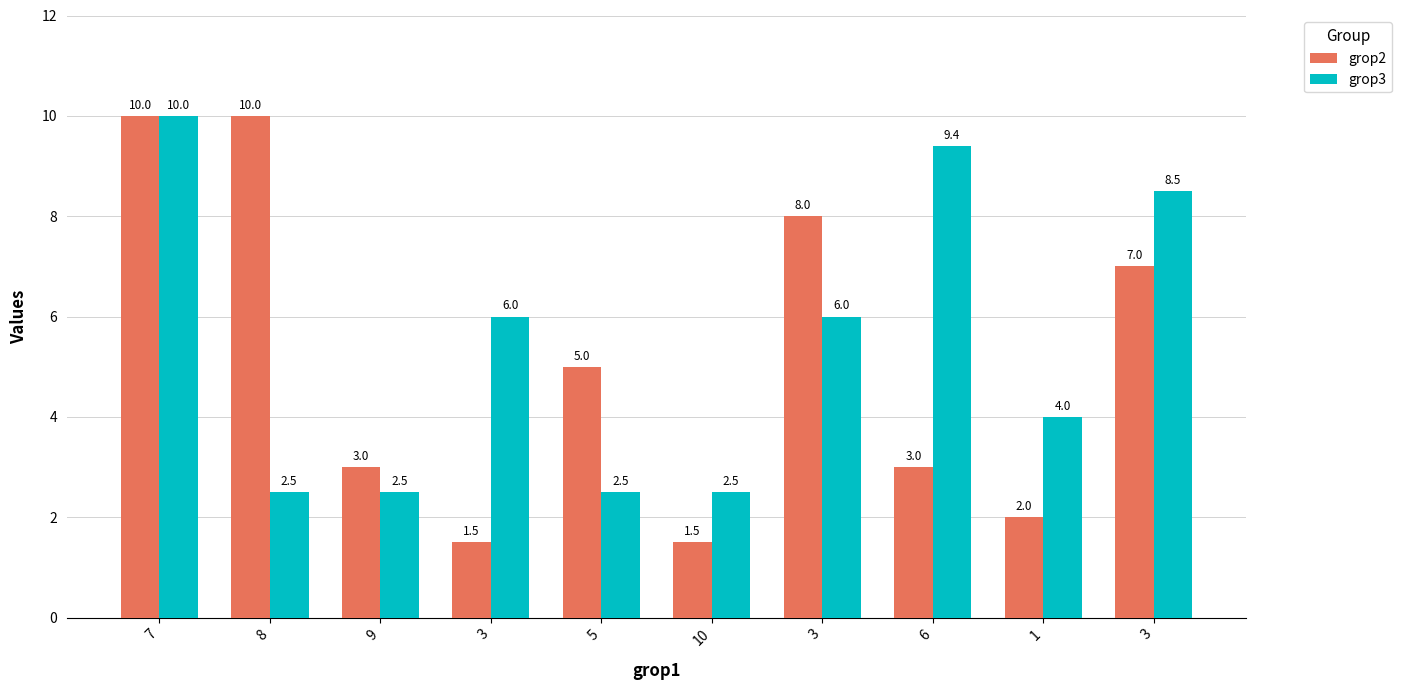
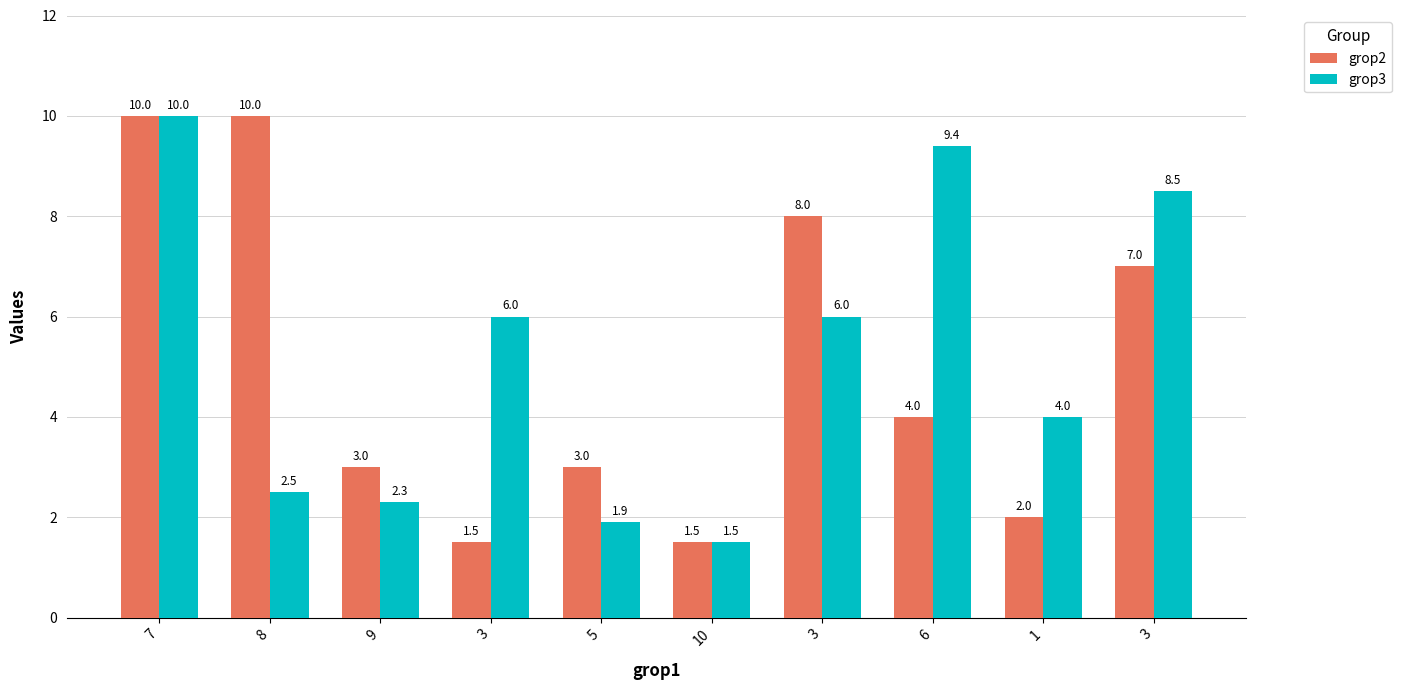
  {
    "grop2": {
      "7": 10.0,
      "8": 10.0,
      "9": 3.0,
-     "5": 5.0,
+     "5": 3.0,
      "10": 1.5,
-     "6": 3.0,
+     "6": 4.0,
      "1": 2.0
    },
    "grop3": {
      "7": 10.0,
      "8": 2.5,
-     "9": 2.5,
-     "5": 2.5,
-     "10": 2.5,
+     "9": 2.3,
+     "5": 1.9,
+     "10": 1.5,
      "6": 9.4,
      "1": 4.0
    }
  }
